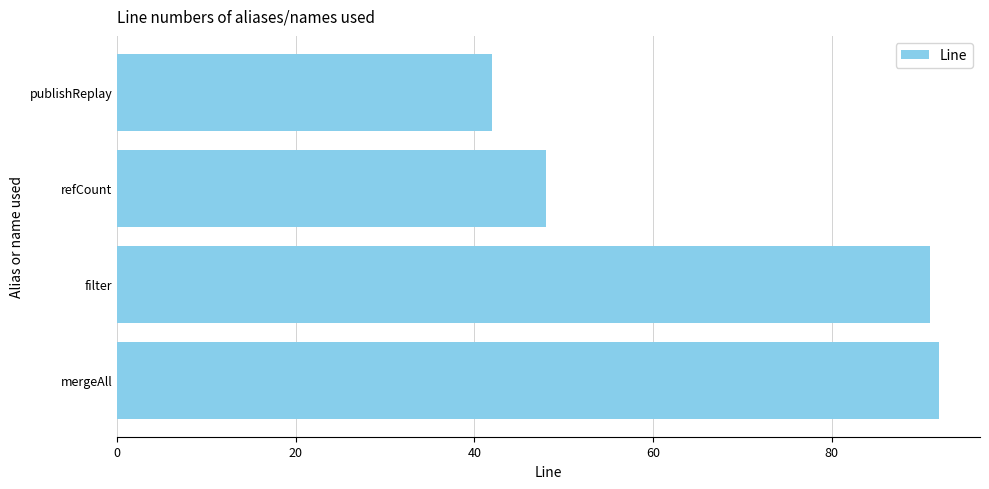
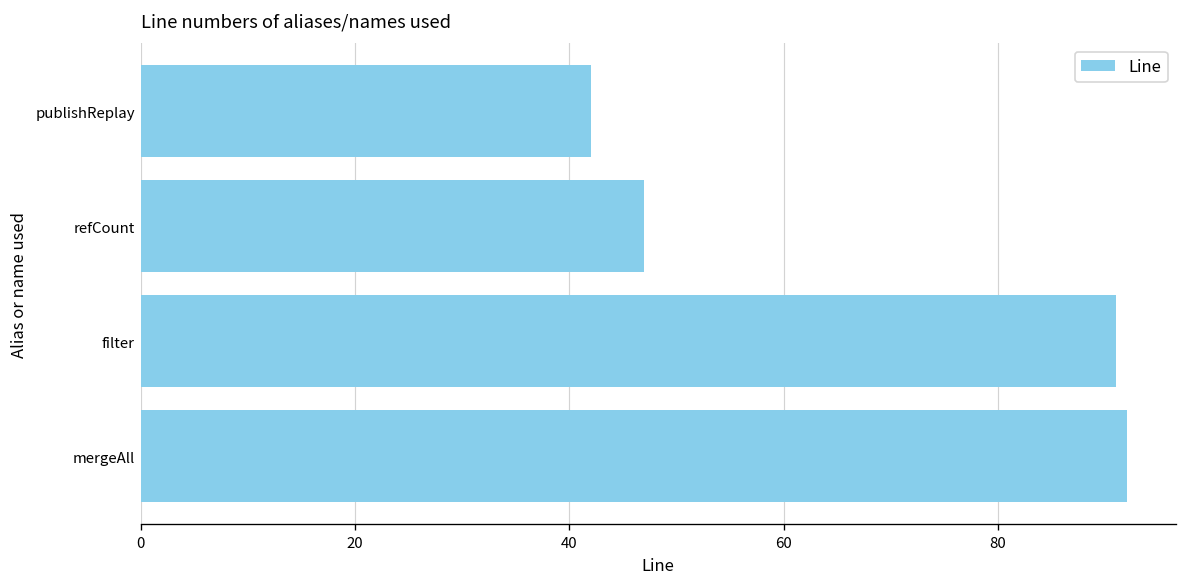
  {
    "publishReplay": 42,
-   "refCount": 48,
+   "refCount": 47,
    "filter": 91,
    "mergeAll": 92
  }
